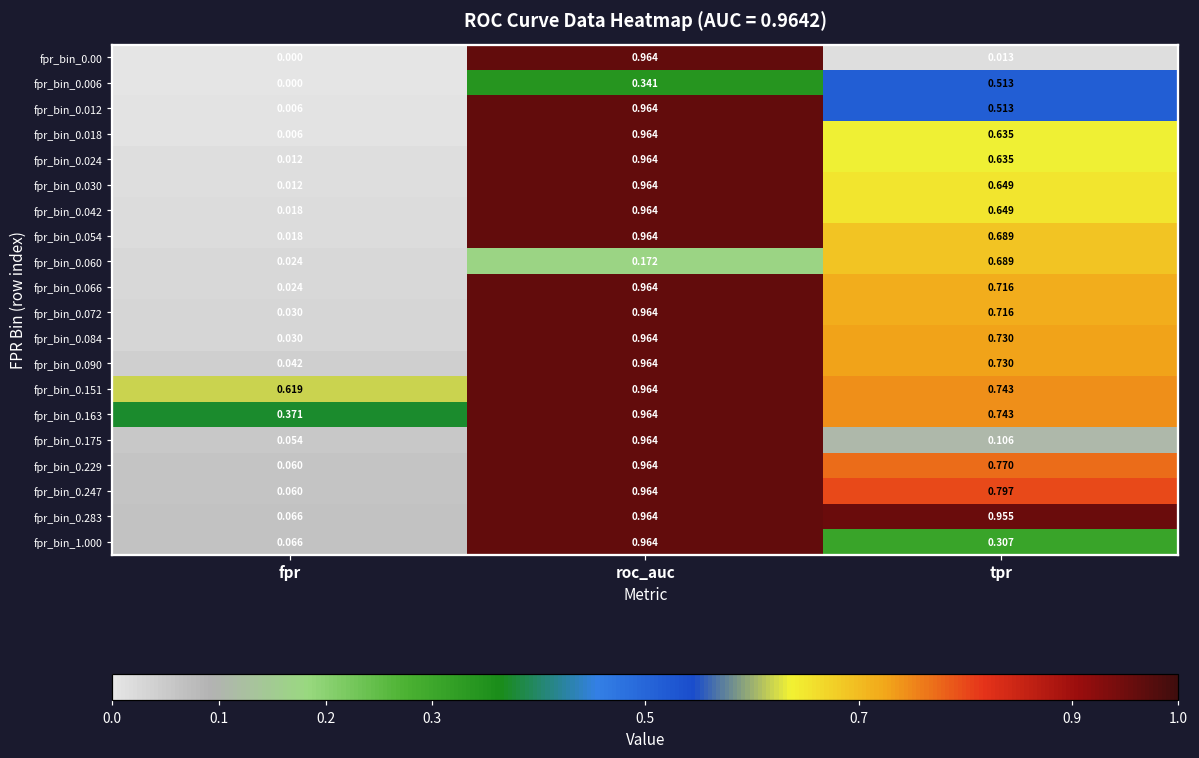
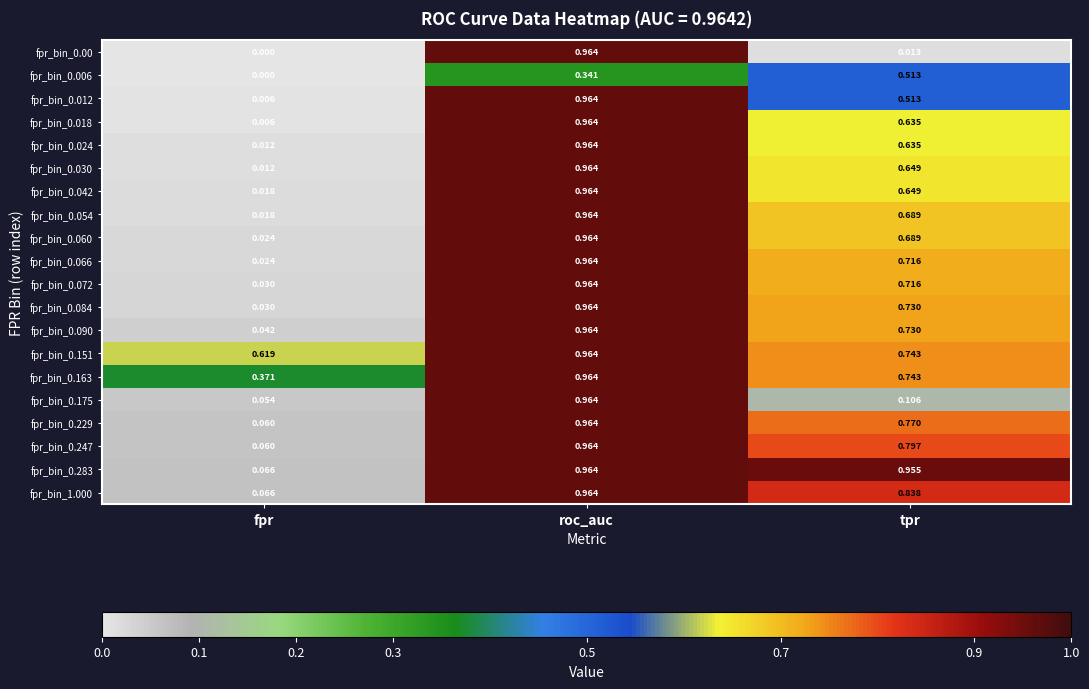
  {
    "fpr_bin_0.00": {
      "roc_auc": 0.964
    },
    "fpr_bin_0.006": {
      "roc_auc": 0.341,
      "tpr": 0.513
    },
    "fpr_bin_0.012": {
      "roc_auc": 0.964,
      "tpr": 0.513
    },
    "fpr_bin_0.018": {
      "roc_auc": 0.964,
      "tpr": 0.635
    },
    "fpr_bin_0.024": {
      "roc_auc": 0.964,
      "tpr": 0.635
    },
    "fpr_bin_0.030": {
      "roc_auc": 0.964,
      "tpr": 0.649
    },
    "fpr_bin_0.042": {
      "roc_auc": 0.964,
      "tpr": 0.649
    },
    "fpr_bin_0.054": {
      "roc_auc": 0.964,
      "tpr": 0.689
    },
    "fpr_bin_0.060": {
-     "roc_auc": 0.172,
+     "roc_auc": 0.964,
      "tpr": 0.689
    },
    "fpr_bin_0.066": {
      "roc_auc": 0.964,
      "tpr": 0.716
    },
    "fpr_bin_0.072": {
      "roc_auc": 0.964,
      "tpr": 0.716
    },
    "fpr_bin_0.084": {
      "roc_auc": 0.964,
      "tpr": 0.730
    },
    "fpr_bin_0.090": {
      "fpr": 0.042,
      "roc_auc": 0.964,
      "tpr": 0.730
    },
    "fpr_bin_0.151": {
      "fpr": 0.619,
      "roc_auc": 0.964,
      "tpr": 0.743
    },
    "fpr_bin_0.163": {
      "fpr": 0.371,
      "roc_auc": 0.964,
      "tpr": 0.743
    },
    "fpr_bin_0.175": {
      "fpr": 0.054,
      "roc_auc": 0.964,
      "tpr": 0.106
    },
    "fpr_bin_0.229": {
      "fpr": 0.060,
      "roc_auc": 0.964,
      "tpr": 0.770
    },
    "fpr_bin_0.247": {
      "fpr": 0.060,
      "roc_auc": 0.964,
      "tpr": 0.797
    },
    "fpr_bin_0.283": {
      "fpr": 0.066,
      "roc_auc": 0.964,
      "tpr": 0.955
    },
    "fpr_bin_1.000": {
      "fpr": 0.066,
      "roc_auc": 0.964,
-     "tpr": 0.307
+     "tpr": 0.838
    }
  }
